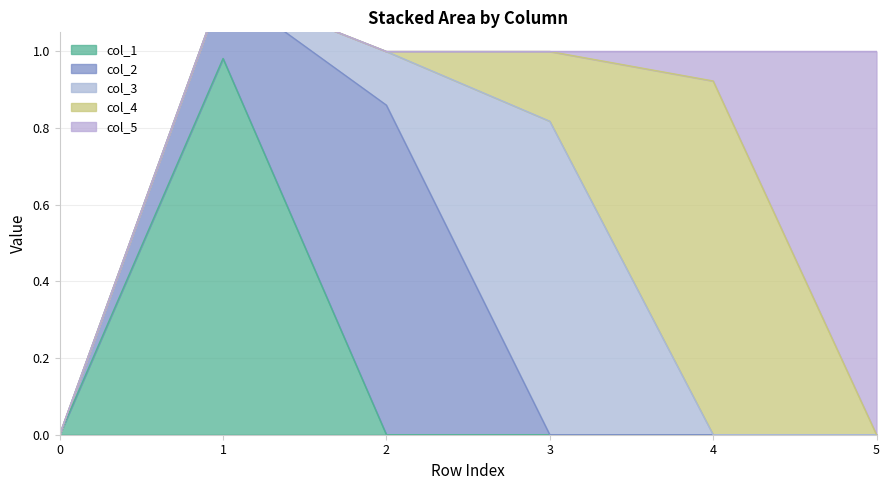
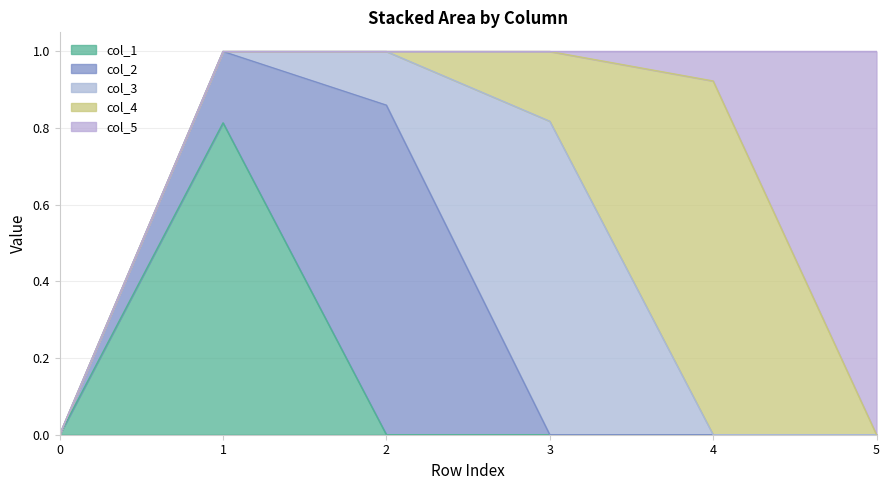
  {
    "col_1": {
-     "1": 0.98,
+     "1": 0.81,
      "2": 0.00
    },
    "col_2": {
      "2": 0.86
    },
    "col_4": {
      "4": 0.92
    }
  }
